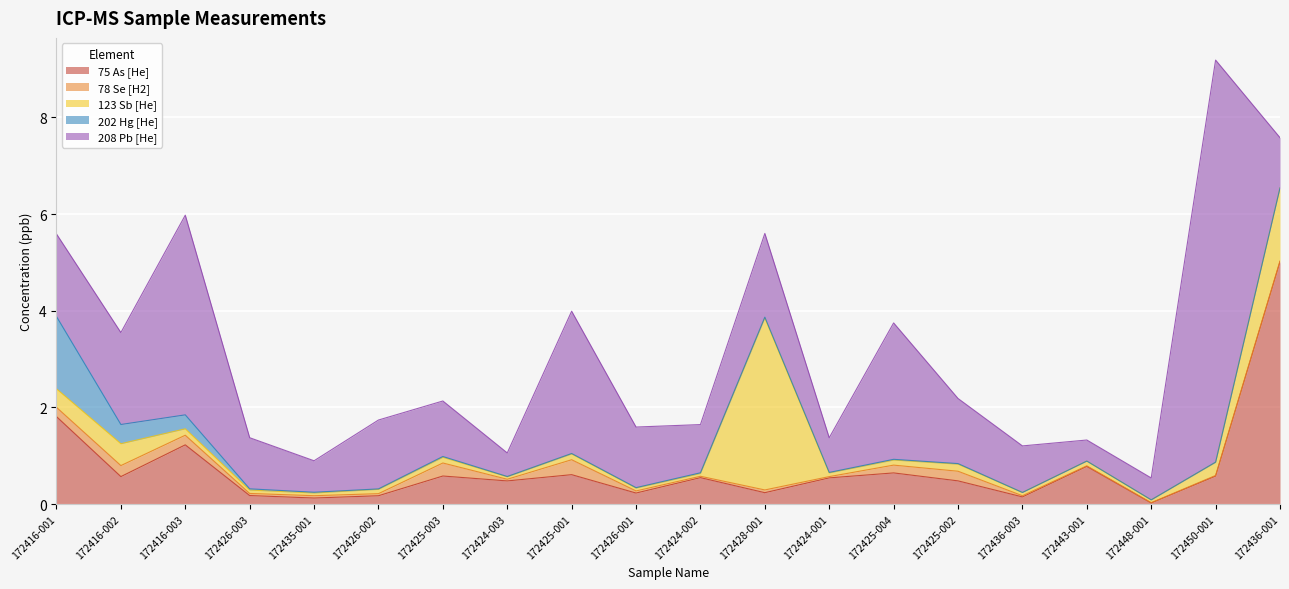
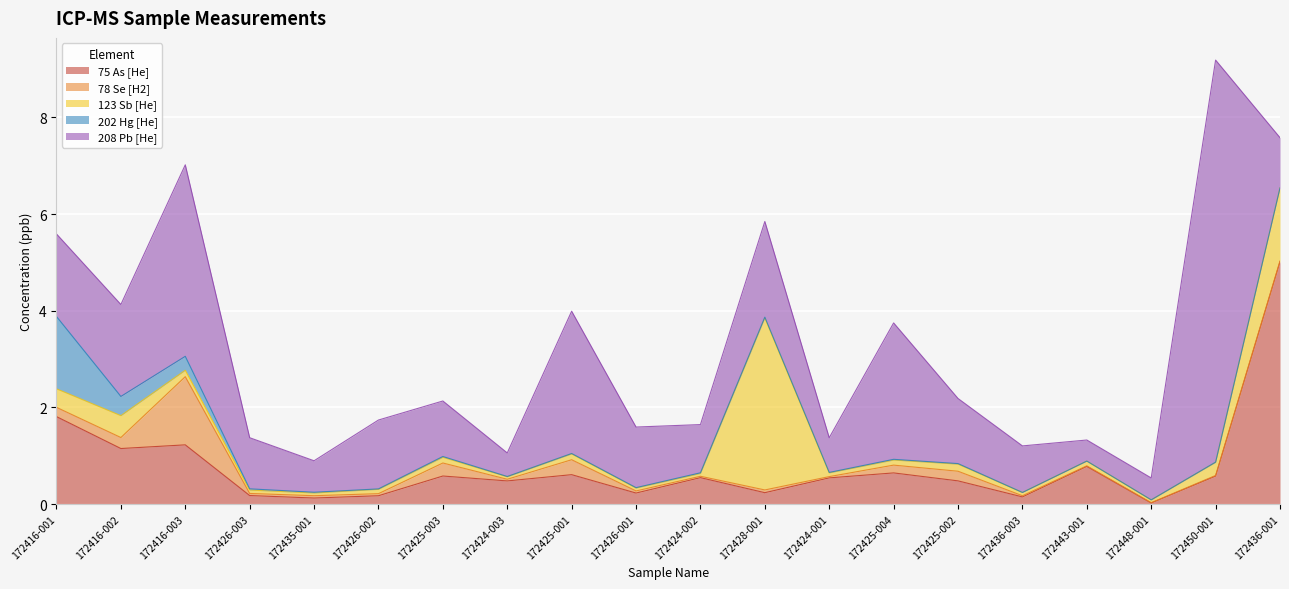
  {
    "75 As [He]": {
      "172416-001": 1.8,
-     "172416-002": 0.6,
+     "172416-002": 1.1,
      "172416-003": 1.2,
      "172425-003": 0.6,
      "172425-001": 0.6,
      "172428-001": 0.2,
      "172425-004": 0.6,
      "172425-002": 0.5
    },
    "78 Se [H2]": {
      "172416-001": 0.2,
      "172416-002": 0.2,
-     "172416-003": 0.2,
+     "172416-003": 1.4,
      "172425-003": 0.3,
      "172425-001": 0.3,
      "172428-001": 0.1,
      "172425-004": 0.2,
      "172425-002": 0.2
    },
    "123 Sb [He]": {
      "172416-001": 0.4,
      "172416-002": 0.5,
      "172416-003": 0.1
    },
    "202 Hg [He]": {
      "172416-001": 1.5,
      "172416-002": 0.4,
      "172416-003": 0.3
    },
    "208 Pb [He]": {
      "172416-001": 1.7,
      "172416-002": 1.9,
-     "172416-003": 4.1,
+     "172416-003": 4.0,
      "172426-003": 1.1,
      "172435-001": 0.7,
      "172426-002": 1.4,
      "172425-003": 1.1,
      "172424-003": 0.5,
      "172425-001": 2.9,
      "172426-001": 1.3,
      "172424-002": 1.0,
-     "172428-001": 1.7,
+     "172428-001": 2.0,
      "172424-001": 0.7,
      "172425-004": 2.8,
      "172425-002": 1.3,
      "172436-003": 1.0,
      "172443-001": 0.4,
      "172448-001": 0.5,
      "172450-001": 8.3,
      "172436-001": 1.0
    }
  }
